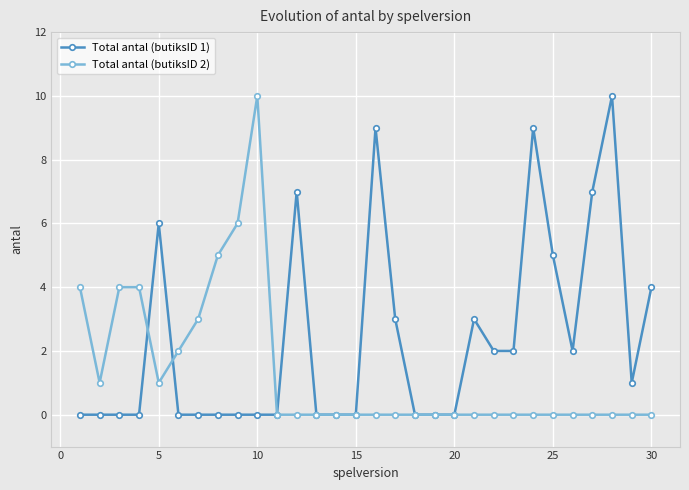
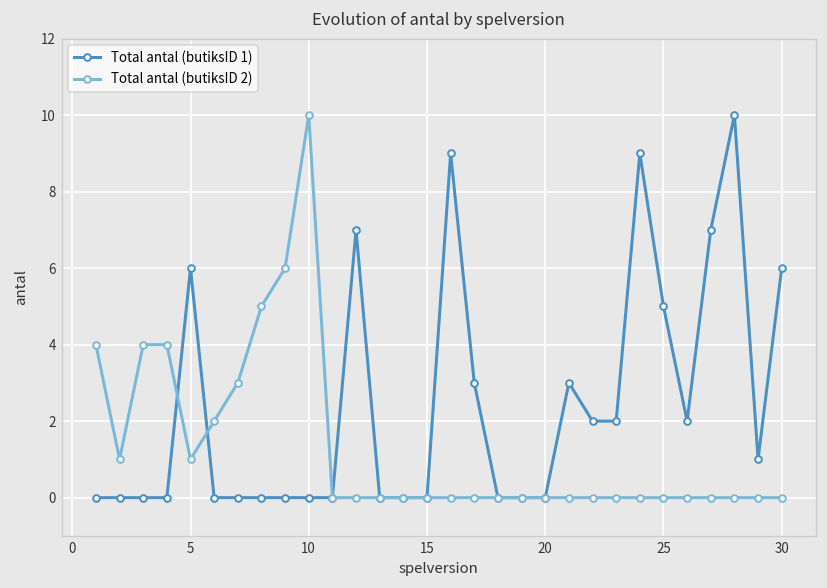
  {
    "Total antal (butiksID 1)": {
      "5": 6,
      "10": 0,
      "25": 5,
-     "30": 4
+     "30": 6
    },
    "Total antal (butiksID 2)": {
      "5": 1,
      "10": 10,
      "25": 0,
      "30": 0
    }
  }
